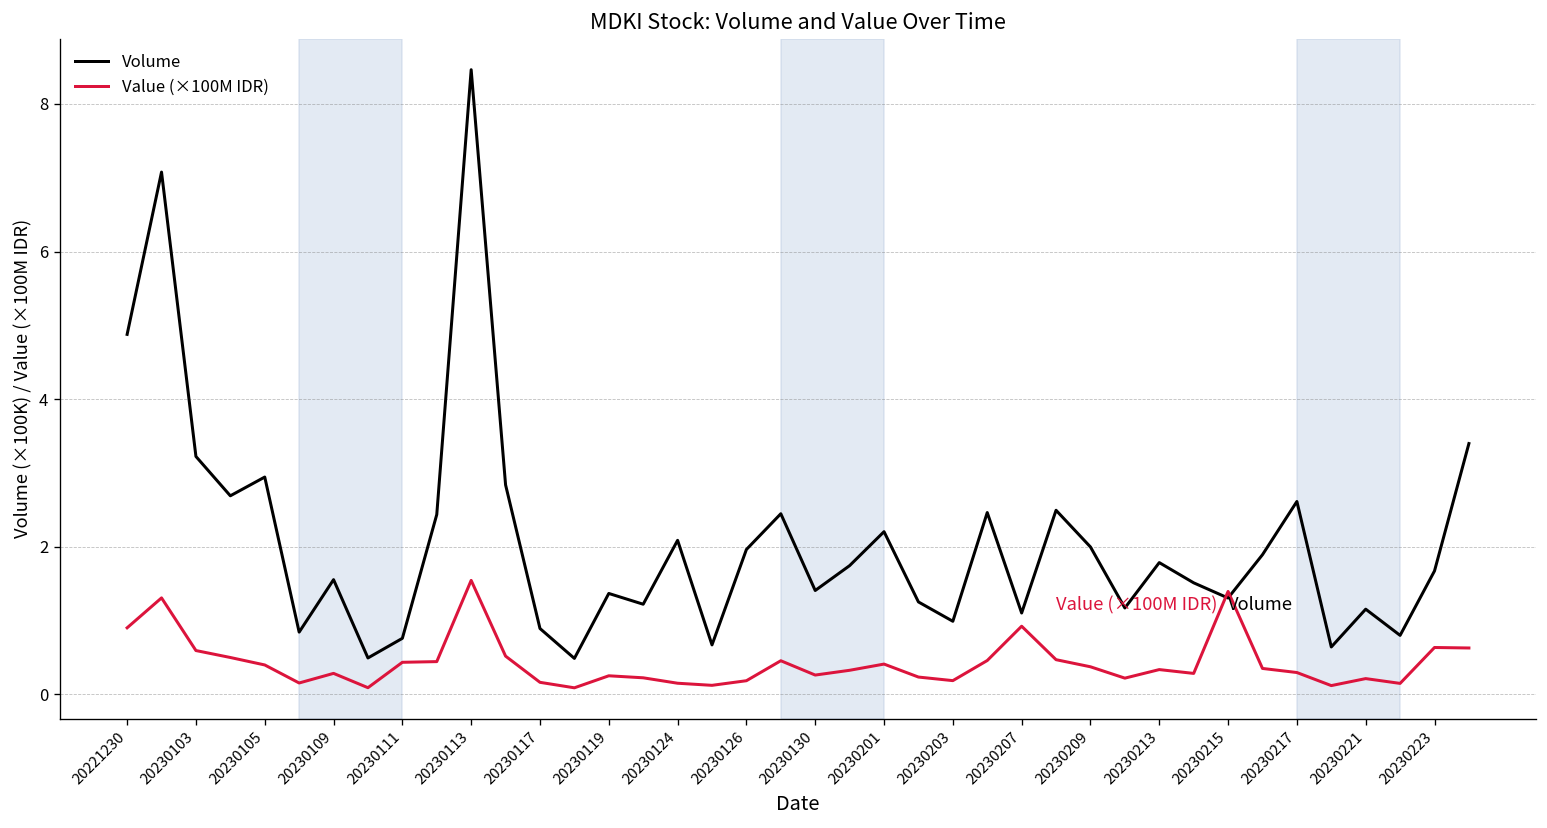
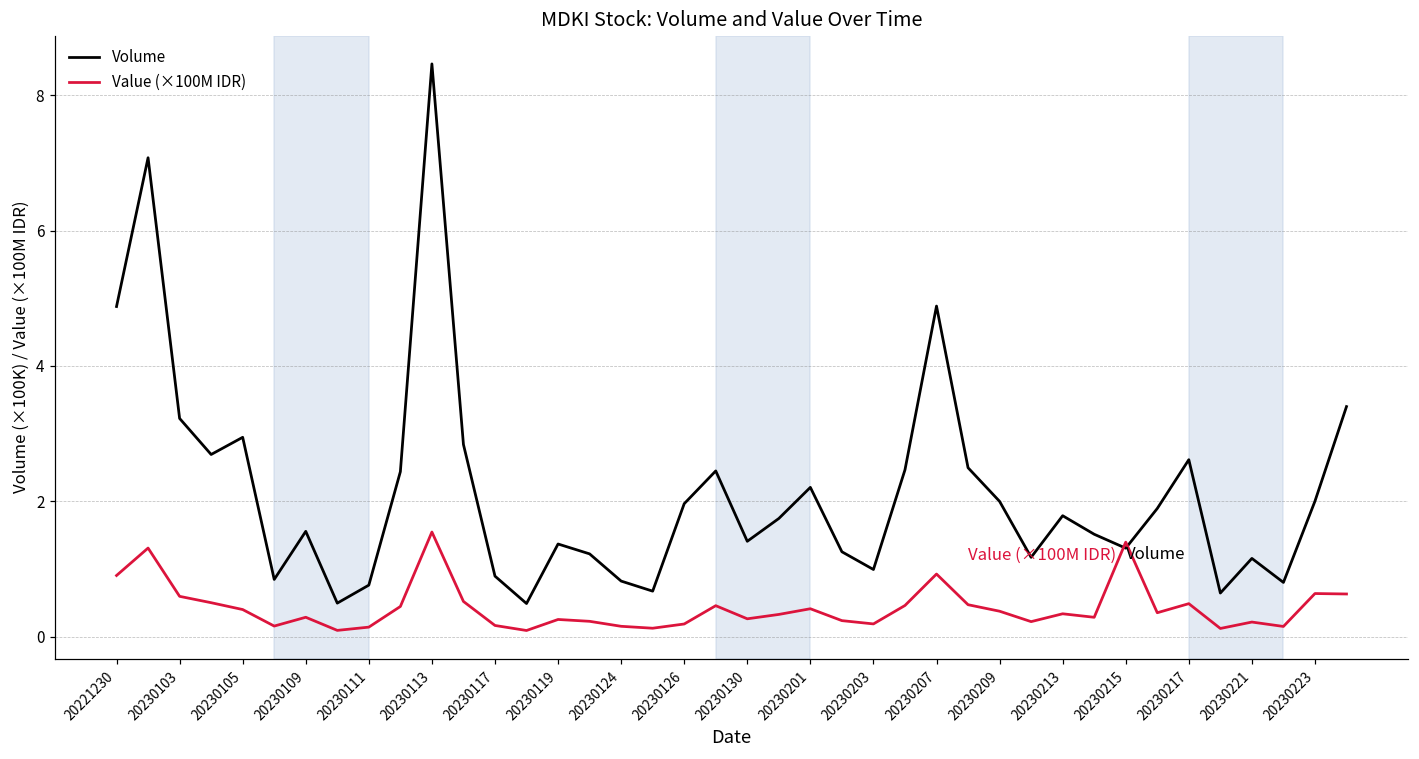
  {
    "Volume": {
      "20221230": 4.9,
      "20230103": 3.2,
      "20230105": 2.9,
      "20230109": 1.6,
      "20230111": 0.8,
      "20230113": 8.5,
      "20230117": 0.9,
      "20230119": 1.4,
-     "20230124": 2.1,
+     "20230124": 0.8,
      "20230126": 2.0,
      "20230130": 1.4,
      "20230201": 2.2,
      "20230203": 1.0,
-     "20230207": 1.1,
+     "20230207": 4.9,
      "20230209": 2.0,
      "20230213": 1.8,
      "20230215": 1.3,
      "20230217": 2.6,
      "20230221": 1.2,
-     "20230223": 1.7
+     "20230223": 2.0
    },
    "Value (×100M IDR)": {
      "20221230": 0.9,
      "20230103": 0.6,
      "20230105": 0.4,
      "20230109": 0.3,
-     "20230111": 0.4,
+     "20230111": 0.1,
      "20230113": 1.5,
      "20230117": 0.2,
      "20230119": 0.3,
      "20230124": 0.2,
      "20230126": 0.2,
      "20230130": 0.3,
      "20230201": 0.4,
      "20230203": 0.2,
      "20230207": 0.9,
      "20230209": 0.4,
      "20230213": 0.3,
      "20230215": 1.4,
-     "20230217": 0.3,
+     "20230217": 0.5,
      "20230221": 0.2,
      "20230223": 0.6
    }
  }
